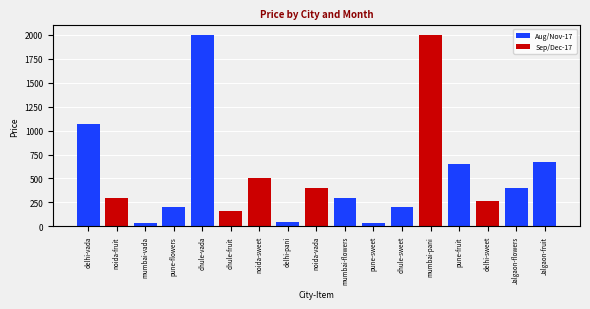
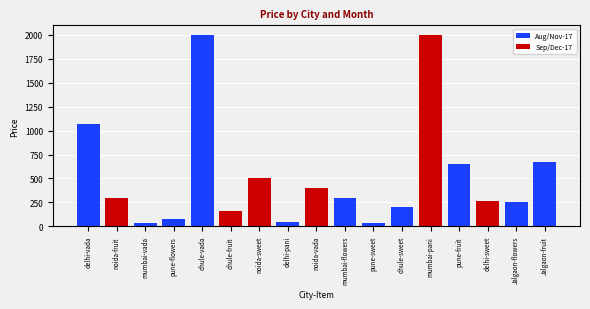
  {
    "Aug/Nov-17": {
      "delhi-vada": 1100,
      "noida-fruit": 0,
      "mumbai-vada": 0,
-     "pune-flowers": 200,
+     "pune-flowers": 100,
      "dhule-vada": 2000,
      "dhule-fruit": 0,
      "noida-sweet": 0,
      "delhi-pani": 100,
      "noida-vada": 0,
      "mumbai-flowers": 300,
      "pune-sweet": 0,
      "dhule-sweet": 200,
      "mumbai-pani": 0,
      "pune-fruit": 700,
      "delhi-sweet": 0,
-     "Jalgaon-flowers": 400,
+     "Jalgaon-flowers": 300,
      "Jalgaon-fruit": 700
    },
    "Sep/Dec-17": {
      "delhi-vada": 0,
      "noida-fruit": 300,
      "mumbai-vada": 0,
      "pune-flowers": 0,
      "dhule-vada": 0,
      "dhule-fruit": 200,
      "noida-sweet": 500,
      "delhi-pani": 0,
      "noida-vada": 400,
      "mumbai-flowers": 0,
      "pune-sweet": 0,
      "dhule-sweet": 0,
      "mumbai-pani": 2000,
      "pune-fruit": 0,
      "delhi-sweet": 300,
      "Jalgaon-flowers": 0,
      "Jalgaon-fruit": 0
    }
  }
